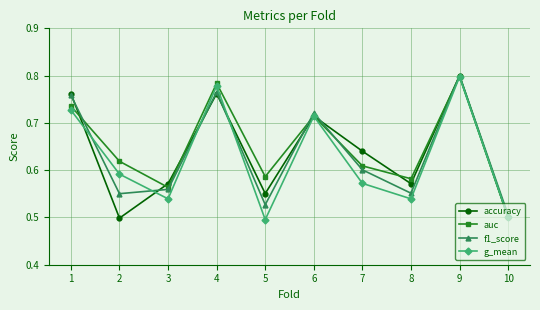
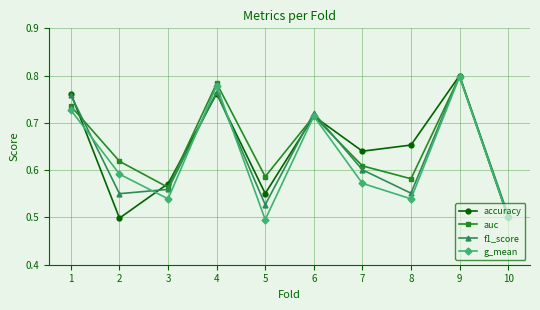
  {
    "accuracy": {
      "2": 0.50,
      "3": 0.57,
      "5": 0.55,
      "7": 0.64,
-     "8": 0.57
+     "8": 0.65
    }
  }
